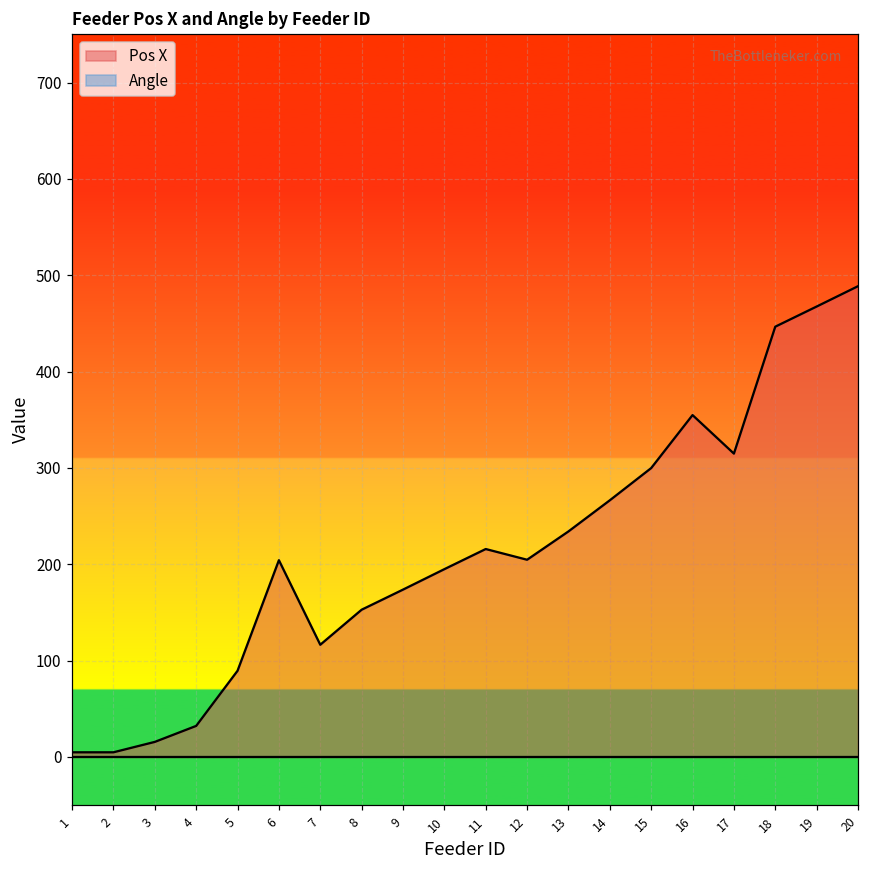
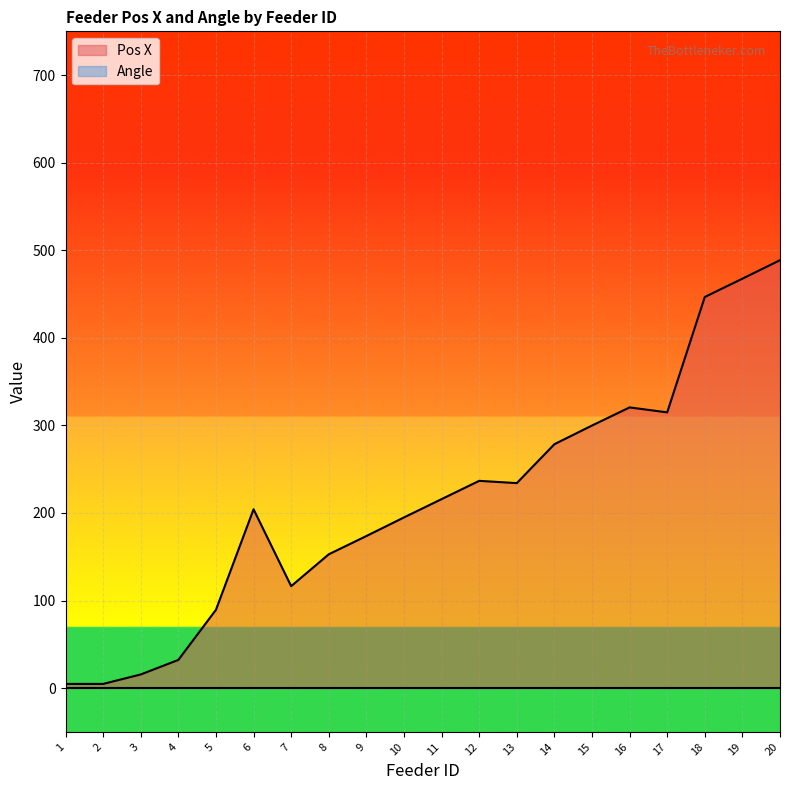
  {
    "Pos X": {
      "1": 0,
      "2": 0,
      "3": 20,
      "4": 30,
      "5": 90,
      "6": 200,
      "7": 120,
      "8": 150,
      "9": 170,
      "10": 190,
      "11": 220,
-     "12": 200,
+     "12": 240,
      "13": 230,
-     "14": 270,
+     "14": 280,
      "15": 300,
-     "16": 350,
+     "16": 320,
      "17": 310,
      "18": 450,
      "19": 470,
      "20": 490
    },
    "Angle": {
      "1": 0,
      "2": 0,
      "3": 0,
      "4": 0,
      "5": 0,
      "6": 0,
      "7": 0,
      "8": 0,
      "9": 0,
      "10": 0,
      "11": 0,
      "12": 0,
      "13": 0,
      "14": 0,
      "15": 0,
      "16": 0,
      "17": 0,
      "18": 0,
      "19": 0,
      "20": 0
    }
  }
